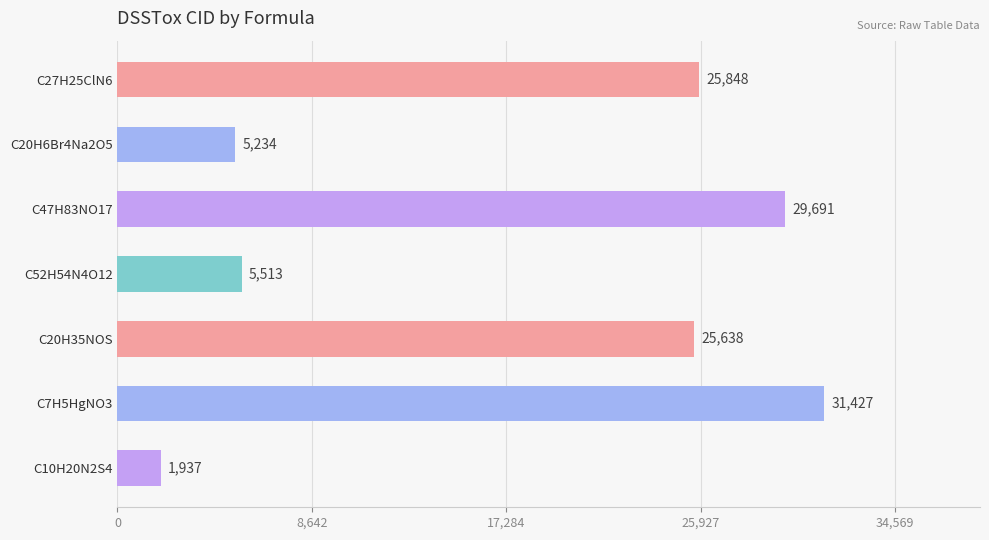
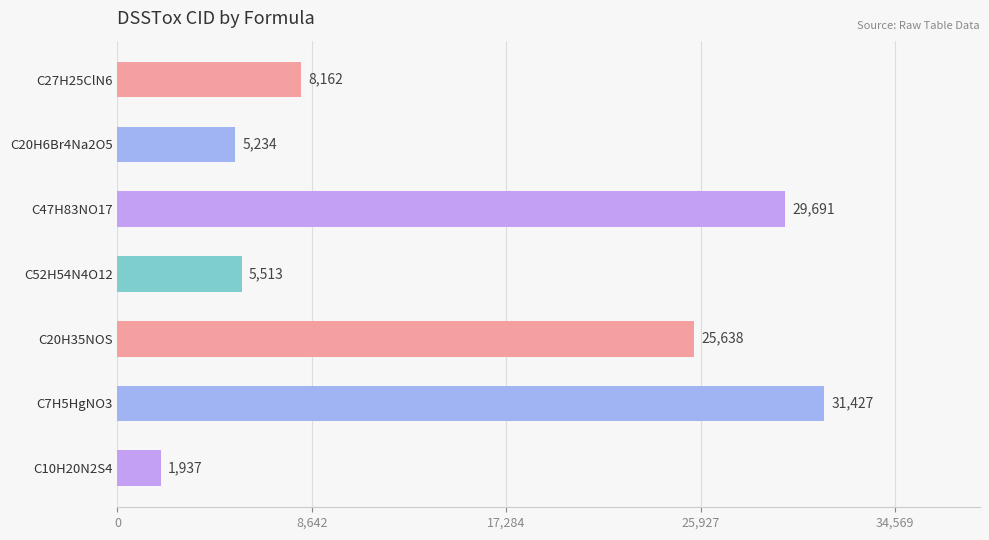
  {
-   "C27H25ClN6": "25,848",
+   "C27H25ClN6": "8,162",
    "C20H6Br4Na2O5": "5,234",
    "C47H83NO17": "29,691",
    "C52H54N4O12": "5,513",
    "C20H35NOS": "25,638",
    "C7H5HgNO3": "31,427",
    "C10H20N2S4": "1,937"
  }
